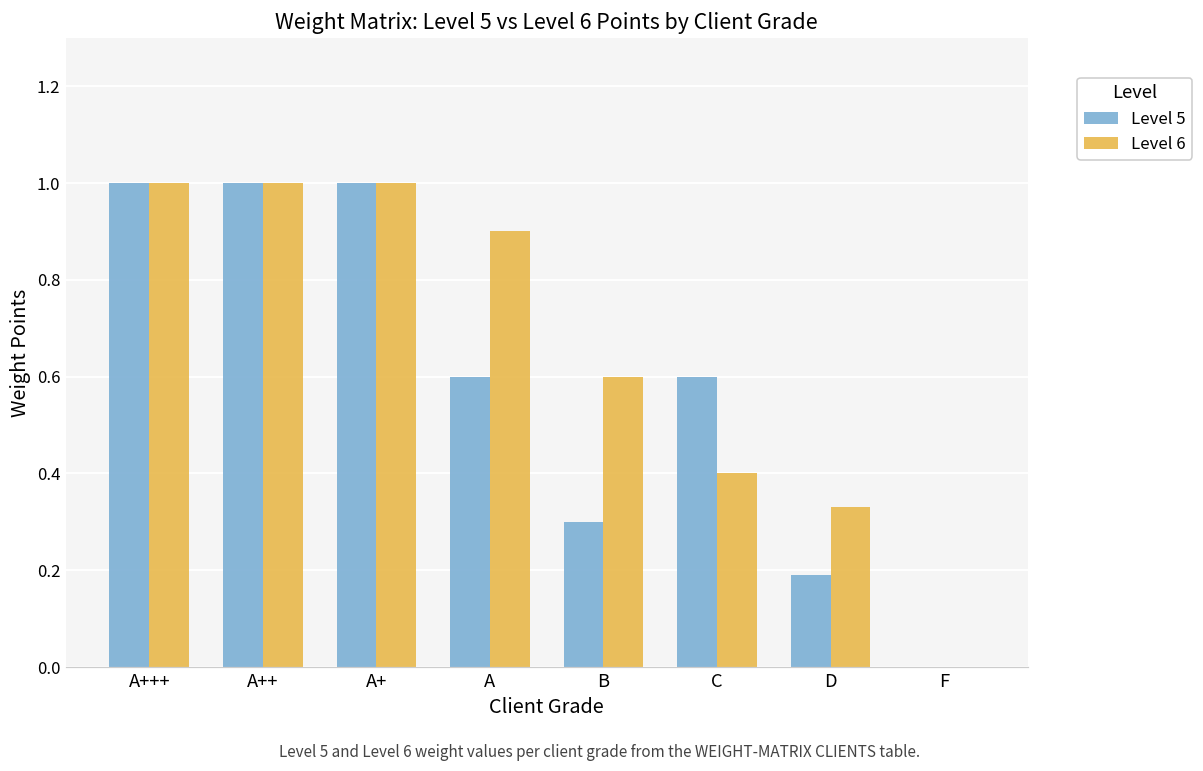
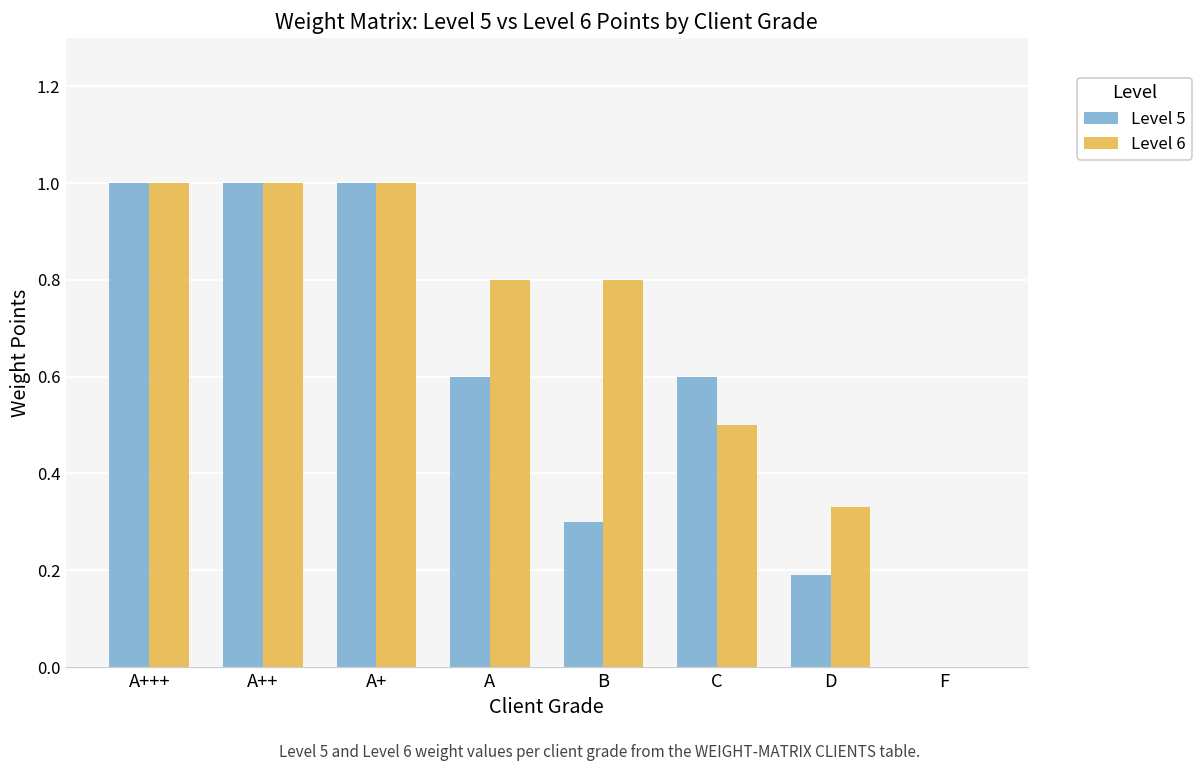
  {
    "Level 5": {
      "A+++": 1.0,
      "A++": 1.0,
      "A+": 1.0,
      "A": 0.6,
      "B": 0.3,
      "C": 0.6,
      "D": 0.19,
      "F": 0.0
    },
    "Level 6": {
      "A+++": 1.0,
      "A++": 1.0,
      "A+": 1.0,
-     "A": 0.9,
-     "B": 0.6,
-     "C": 0.4,
+     "A": 0.8,
+     "B": 0.8,
+     "C": 0.5,
      "D": 0.33,
      "F": 0.0
    }
  }
